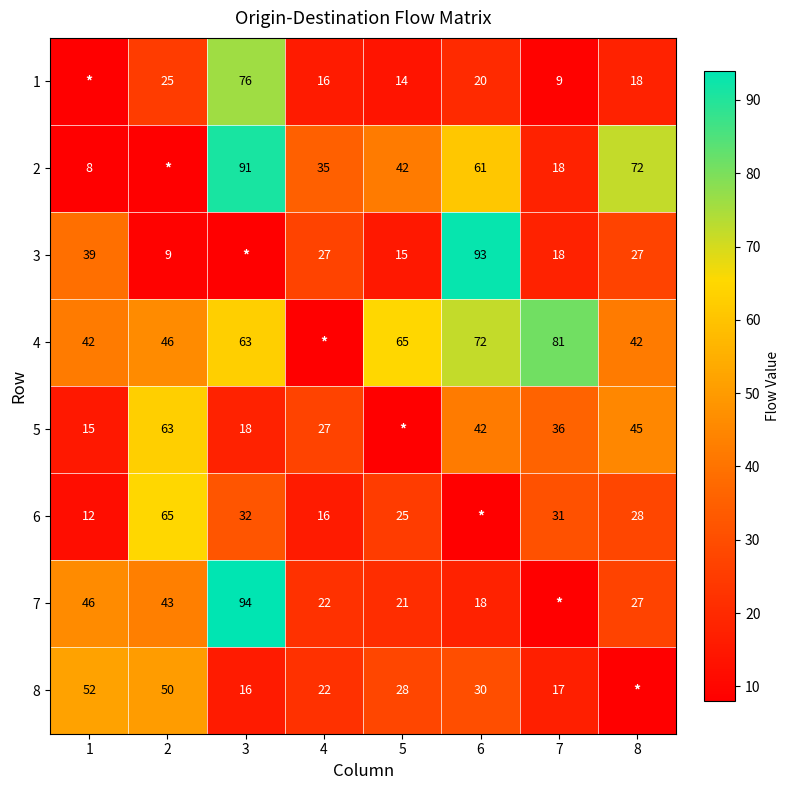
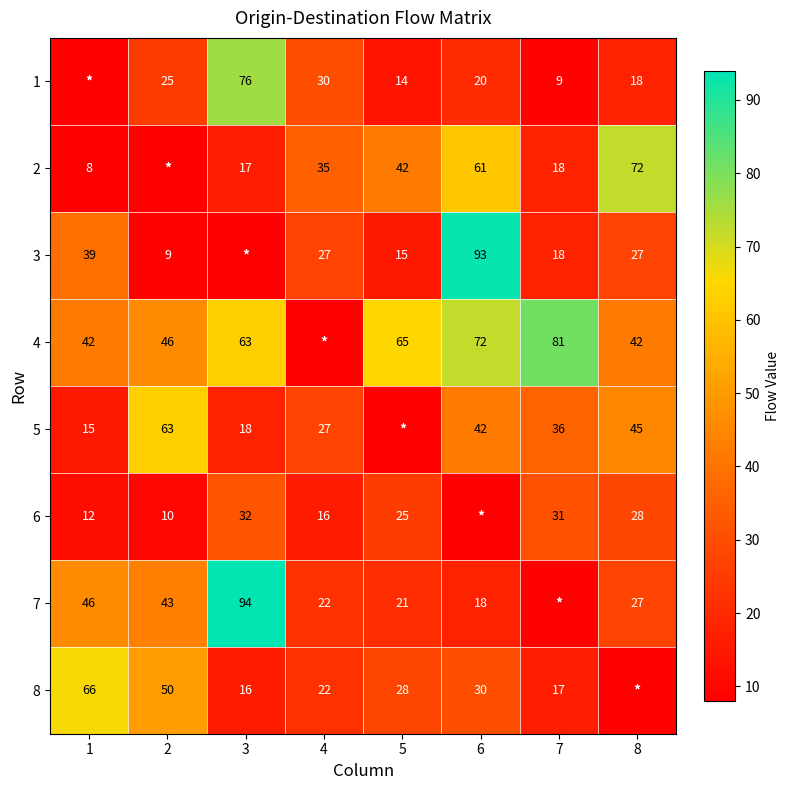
  {
    "1": {
      "2": 25,
      "3": 76,
-     "4": 16,
+     "4": 30,
      "5": 14,
      "6": 20,
      "7": 9,
      "8": 18
    },
    "2": {
      "1": 8,
-     "3": 91,
+     "3": 17,
      "4": 35,
      "5": 42,
      "6": 61,
      "7": 18,
      "8": 72
    },
    "3": {
      "1": 39,
      "2": 9,
      "4": 27,
      "5": 15,
      "6": 93,
      "7": 18,
      "8": 27
    },
    "4": {
      "1": 42,
      "2": 46,
      "3": 63,
      "5": 65,
      "6": 72,
      "7": 81,
      "8": 42
    },
    "5": {
      "1": 15,
      "2": 63,
      "3": 18,
      "4": 27,
      "6": 42,
      "7": 36,
      "8": 45
    },
    "6": {
      "1": 12,
-     "2": 65,
+     "2": 10,
      "3": 32,
      "4": 16,
      "5": 25,
      "7": 31,
      "8": 28
    },
    "7": {
      "1": 46,
      "2": 43,
      "3": 94,
      "4": 22,
      "5": 21,
      "6": 18,
      "8": 27
    },
    "8": {
-     "1": 52,
+     "1": 66,
      "2": 50,
      "3": 16,
      "4": 22,
      "5": 28,
      "6": 30,
      "7": 17
    }
  }
